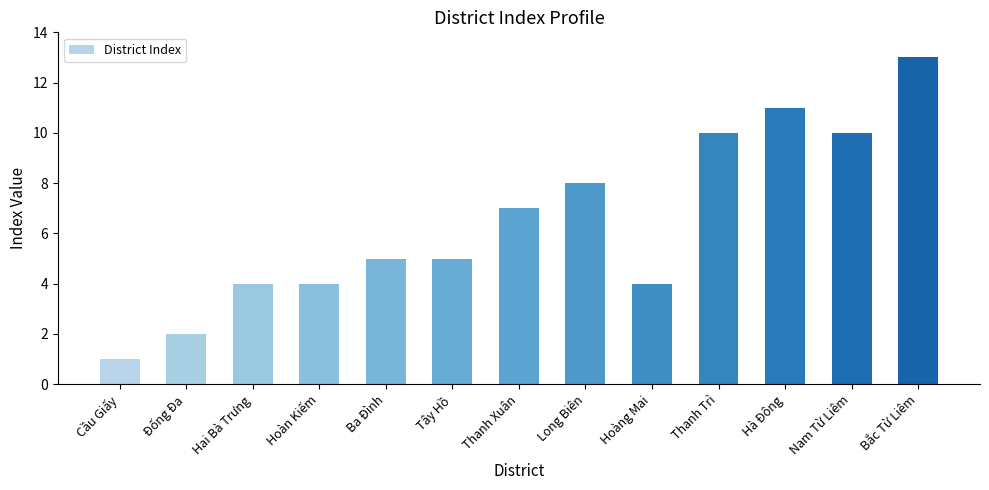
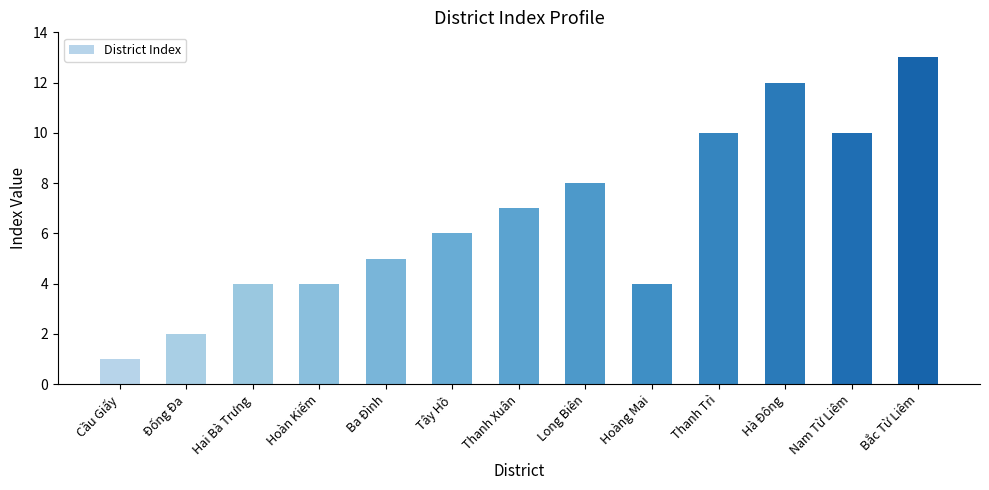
  {
    "Cầu Giấy": 1,
    "Đống Đa": 2,
    "Hai Bà Trưng": 4,
    "Hoàn Kiếm": 4,
    "Ba Đình": 5,
-   "Tây Hồ": 5,
+   "Tây Hồ": 6,
    "Thanh Xuân": 7,
    "Long Biên": 8,
    "Hoàng Mai": 4,
    "Thanh Trì": 10,
-   "Hà Đông": 11,
+   "Hà Đông": 12,
    "Nam Từ Liêm": 10,
    "Bắc Từ Liêm": 13
  }
